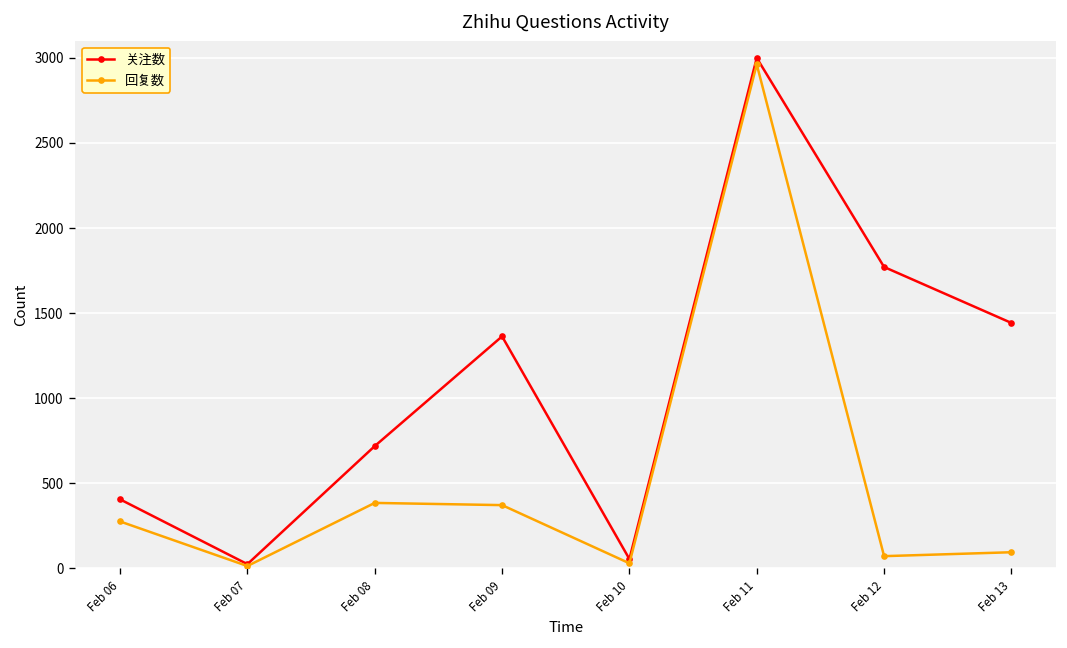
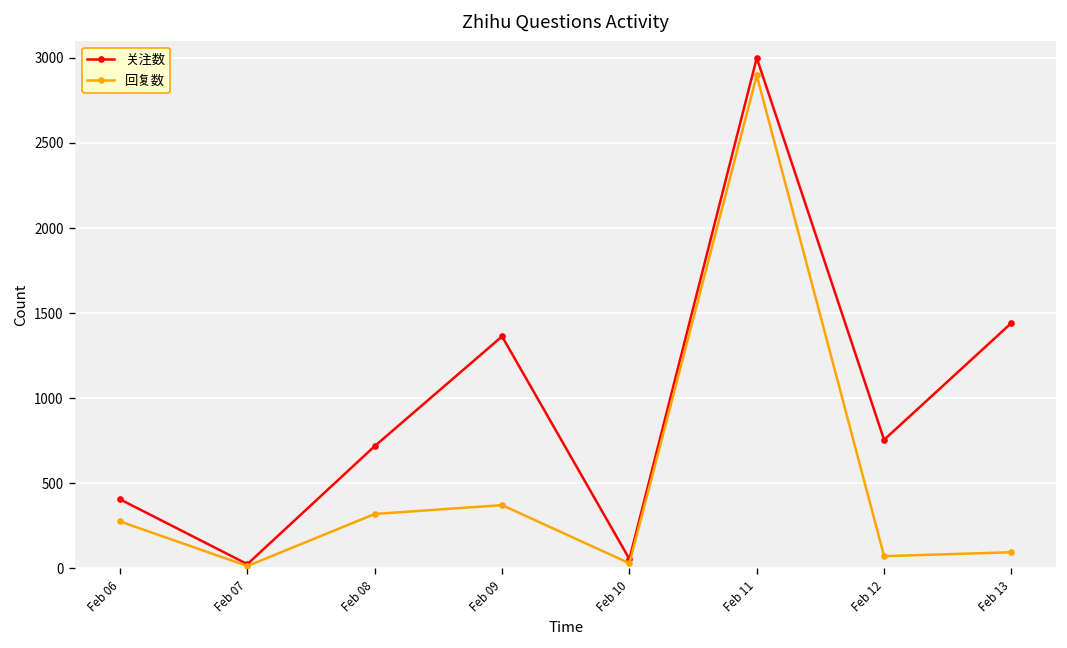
  {
    "关注数": {
      "Feb 06": 410,
      "Feb 08": 720,
      "Feb 09": 1360,
      "Feb 10": 50,
      "Feb 11": 3000,
-     "Feb 12": 1770,
+     "Feb 12": 760,
      "Feb 13": 1440
    },
    "回复数": {
      "Feb 06": 280,
-     "Feb 08": 380,
+     "Feb 08": 320,
      "Feb 09": 370,
      "Feb 10": 30,
-     "Feb 11": 2960,
+     "Feb 11": 2900,
      "Feb 12": 70,
      "Feb 13": 90
    }
  }
